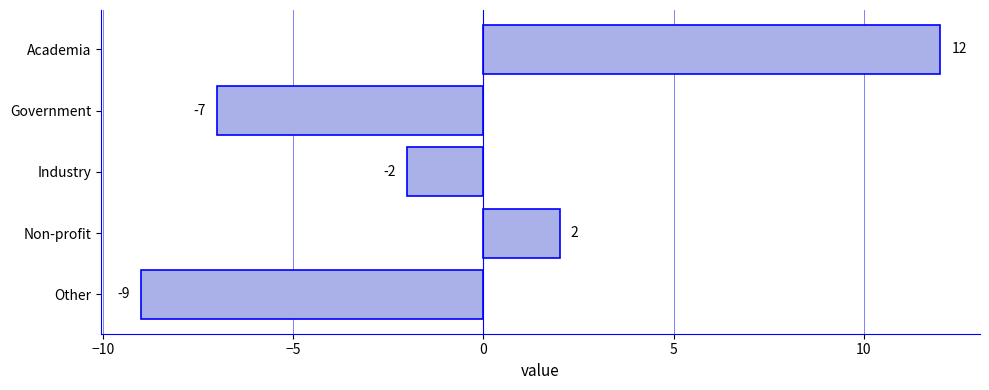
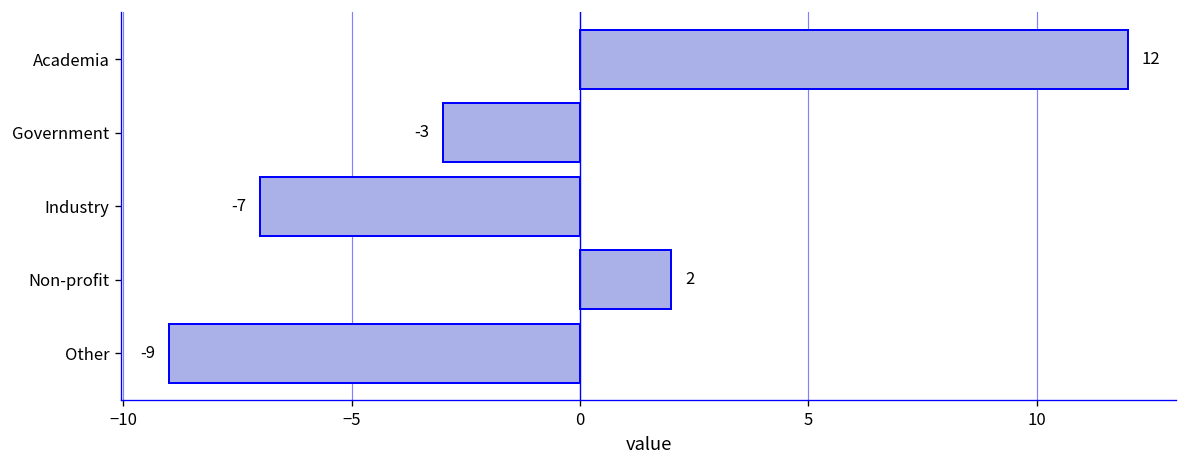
  {
    "Academia": 12,
-   "Government": -7,
-   "Industry": -2,
+   "Government": -3,
+   "Industry": -7,
    "Non-profit": 2,
    "Other": -9
  }
